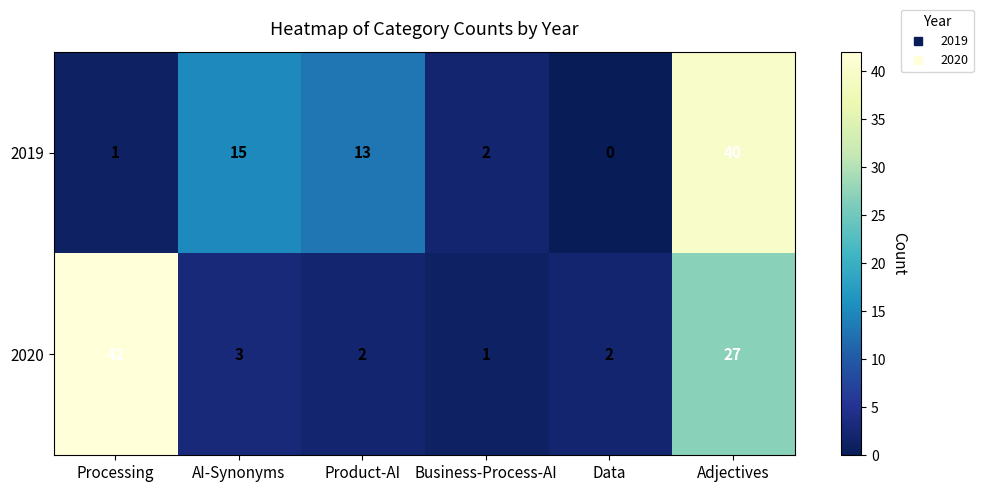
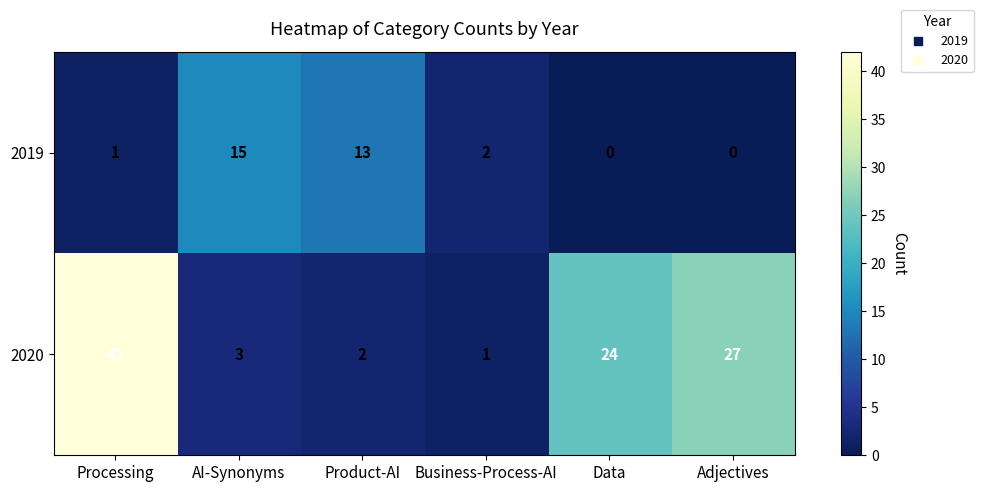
  {
    "2019": {
      "Processing": 1,
      "AI-Synonyms": 15,
      "Product-AI": 13,
      "Business-Process-AI": 2,
      "Data": 0,
-     "Adjectives": 40
+     "Adjectives": 0
    },
    "2020": {
      "AI-Synonyms": 3,
      "Product-AI": 2,
      "Business-Process-AI": 1,
-     "Data": 2,
+     "Data": 24,
      "Adjectives": 27
    }
  }
